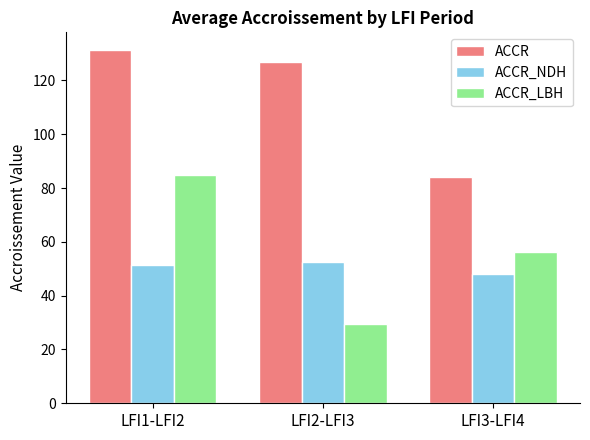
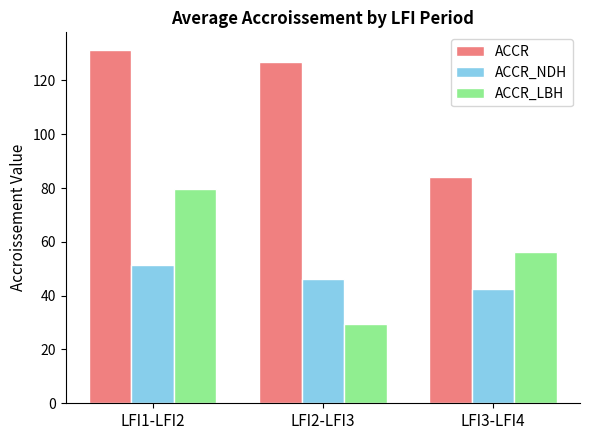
  {
    "ACCR": {
      "LFI1-LFI2": 131,
      "LFI2-LFI3": 127,
      "LFI3-LFI4": 84
    },
    "ACCR_NDH": {
      "LFI1-LFI2": 52,
-     "LFI2-LFI3": 52,
-     "LFI3-LFI4": 48
+     "LFI2-LFI3": 46,
+     "LFI3-LFI4": 42
    },
    "ACCR_LBH": {
-     "LFI1-LFI2": 85,
+     "LFI1-LFI2": 80,
      "LFI2-LFI3": 30,
      "LFI3-LFI4": 56
    }
  }
